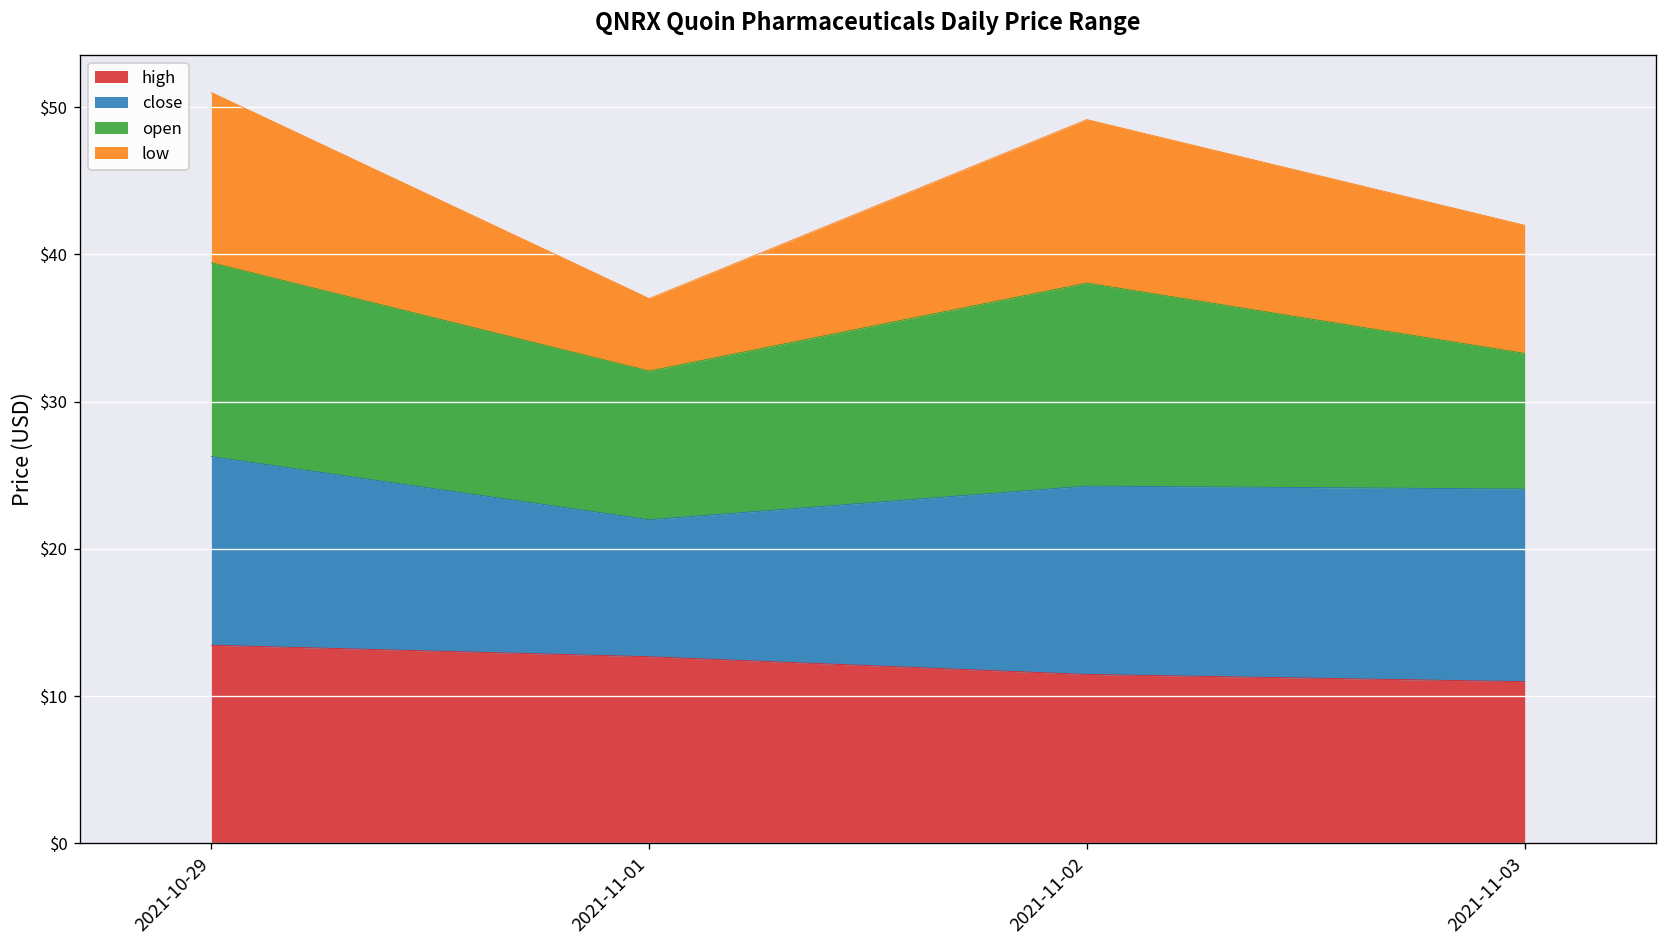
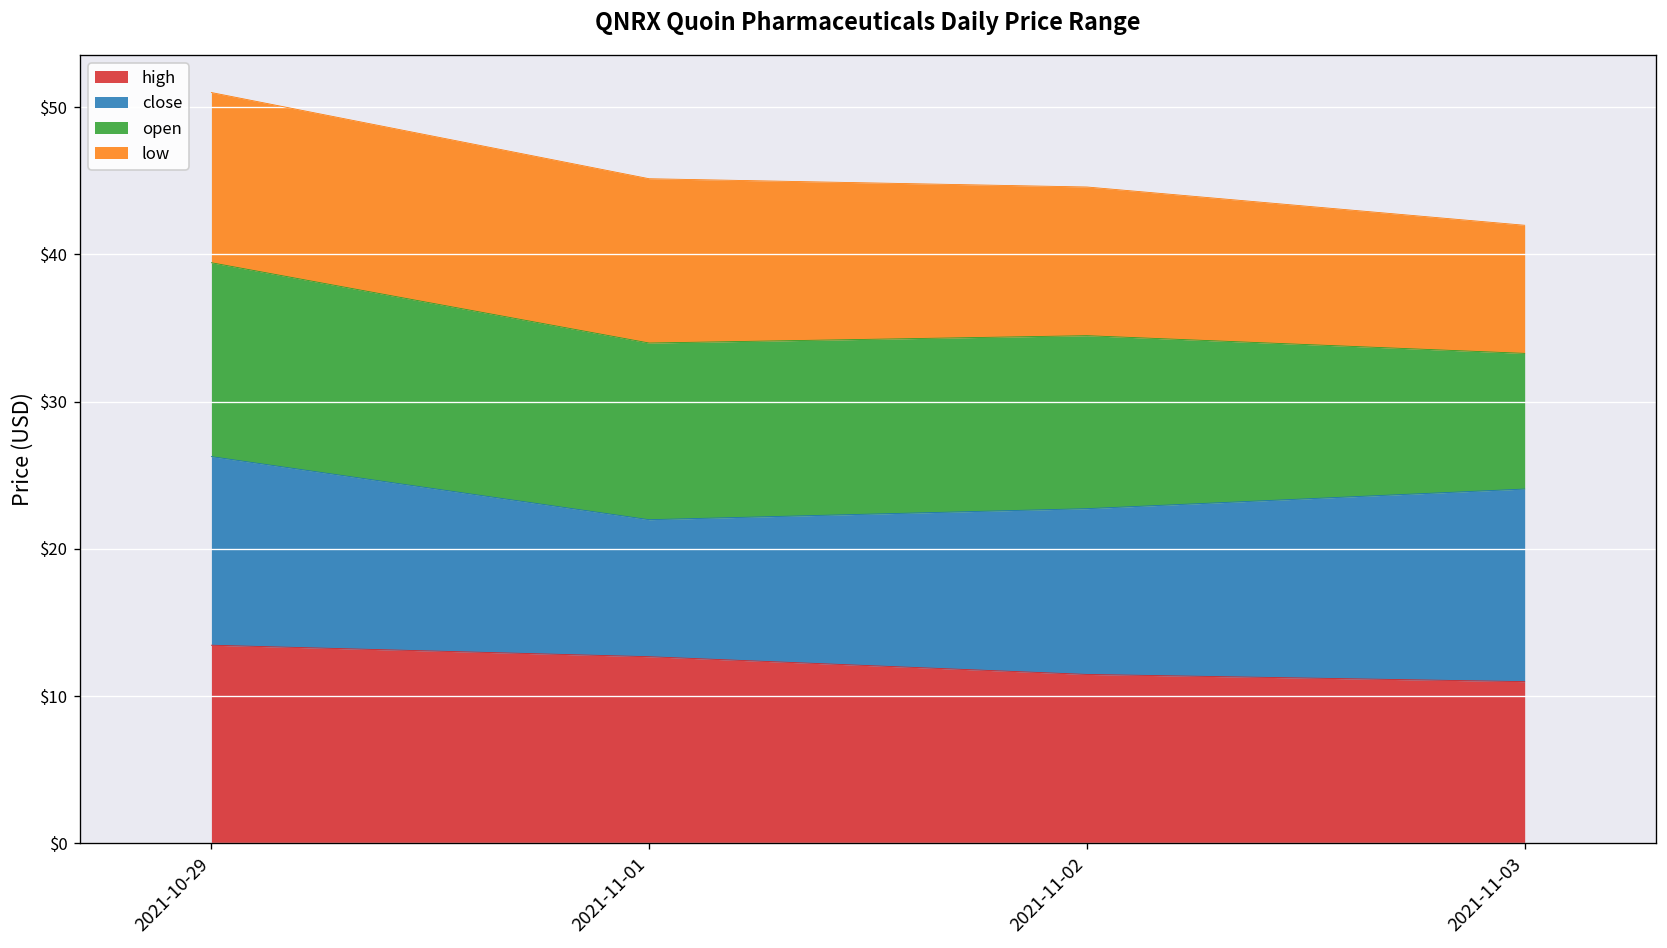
  {
    "high": {
      "2021-10-29": "$13.5",
      "2021-11-01": "$12.7",
      "2021-11-02": "$11.5",
      "2021-11-03": "$11.0"
    },
    "close": {
      "2021-10-29": "$12.8",
      "2021-11-01": "$9.3",
-     "2021-11-02": "$12.8",
+     "2021-11-02": "$11.3",
      "2021-11-03": "$13.1"
    },
    "open": {
      "2021-10-29": "$13.2",
-     "2021-11-01": "$10.1",
-     "2021-11-02": "$13.8",
+     "2021-11-01": "$12.0",
+     "2021-11-02": "$11.8",
      "2021-11-03": "$9.2"
    },
    "low": {
      "2021-10-29": "$11.6",
-     "2021-11-01": "$4.9",
-     "2021-11-02": "$11.1",
+     "2021-11-01": "$11.2",
+     "2021-11-02": "$10.1",
      "2021-11-03": "$8.7"
    }
  }
